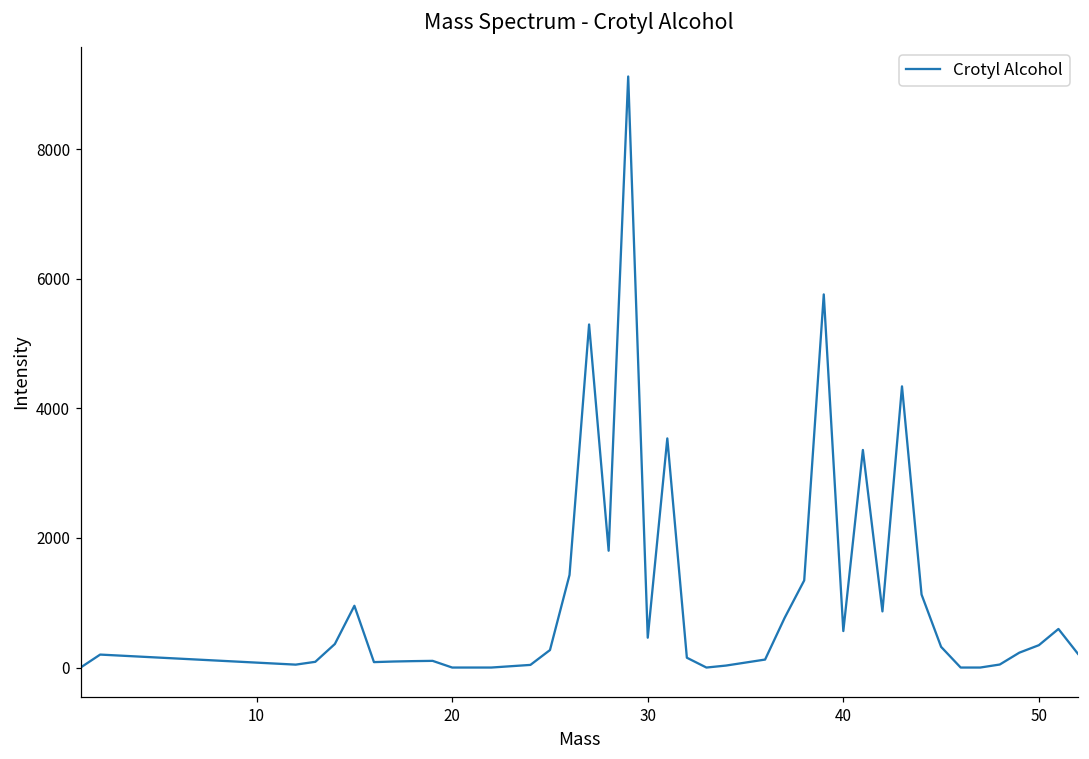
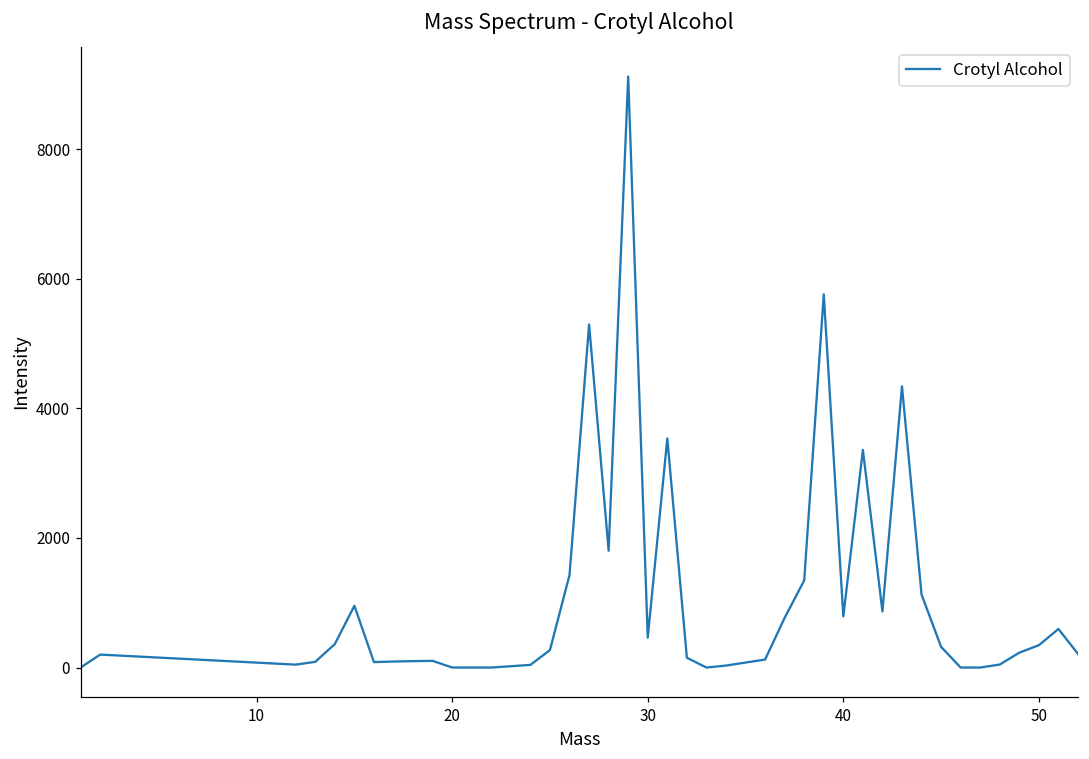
  {
    "20": 0,
    "30": 500,
-   "40": 600,
+   "40": 800,
    "50": 300
  }
